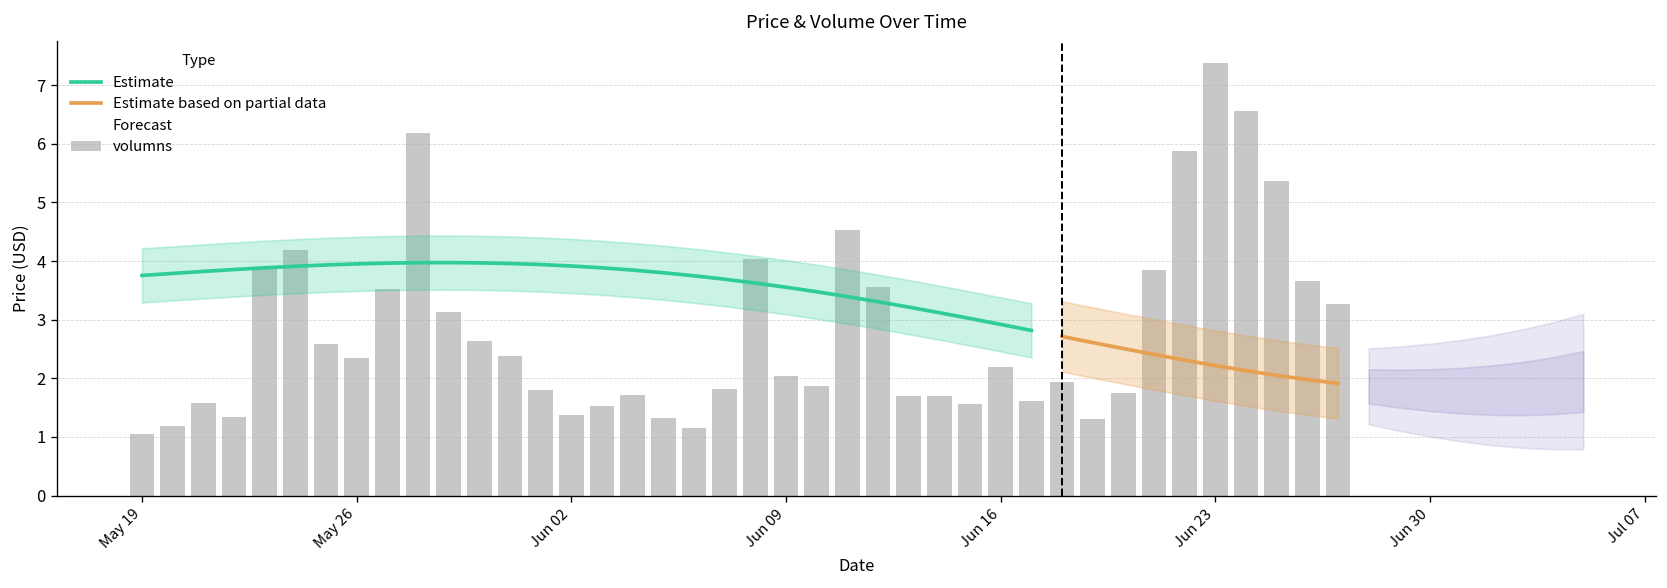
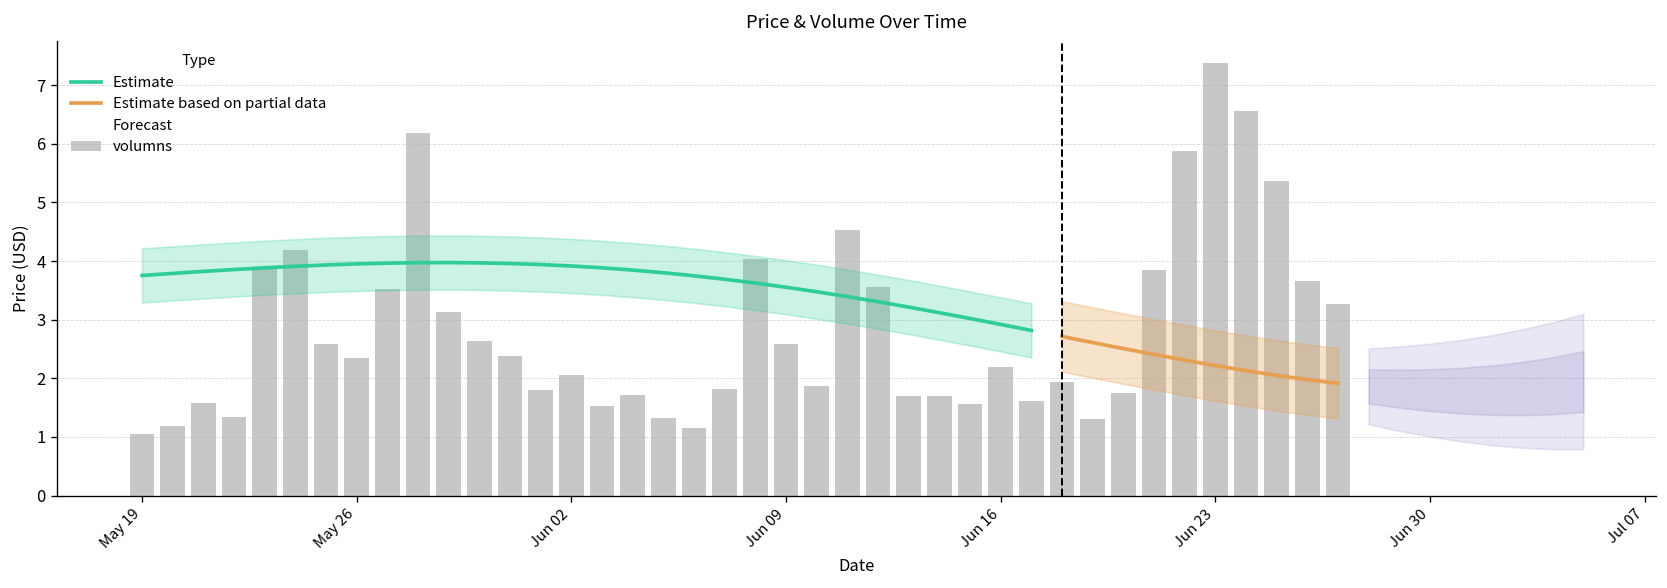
  {
    "volumns": {
      "May 19": 1.0,
      "May 26": 2.4,
-     "Jun 02": 1.4,
-     "Jun 09": 2.0,
+     "Jun 02": 2.1,
+     "Jun 09": 2.6,
      "Jun 16": 2.2,
      "Jun 23": 7.4
    }
  }
